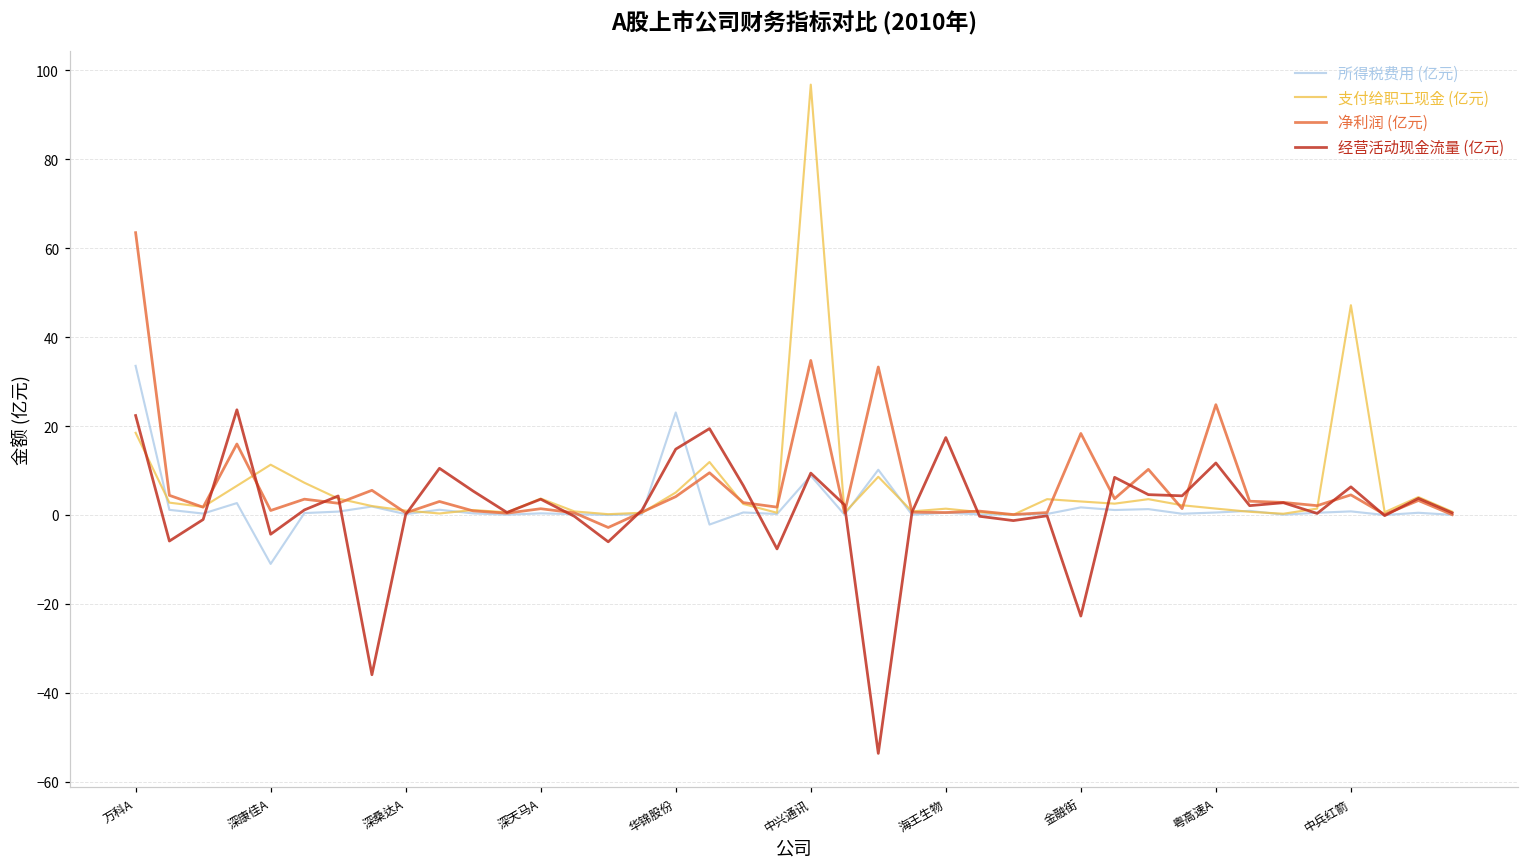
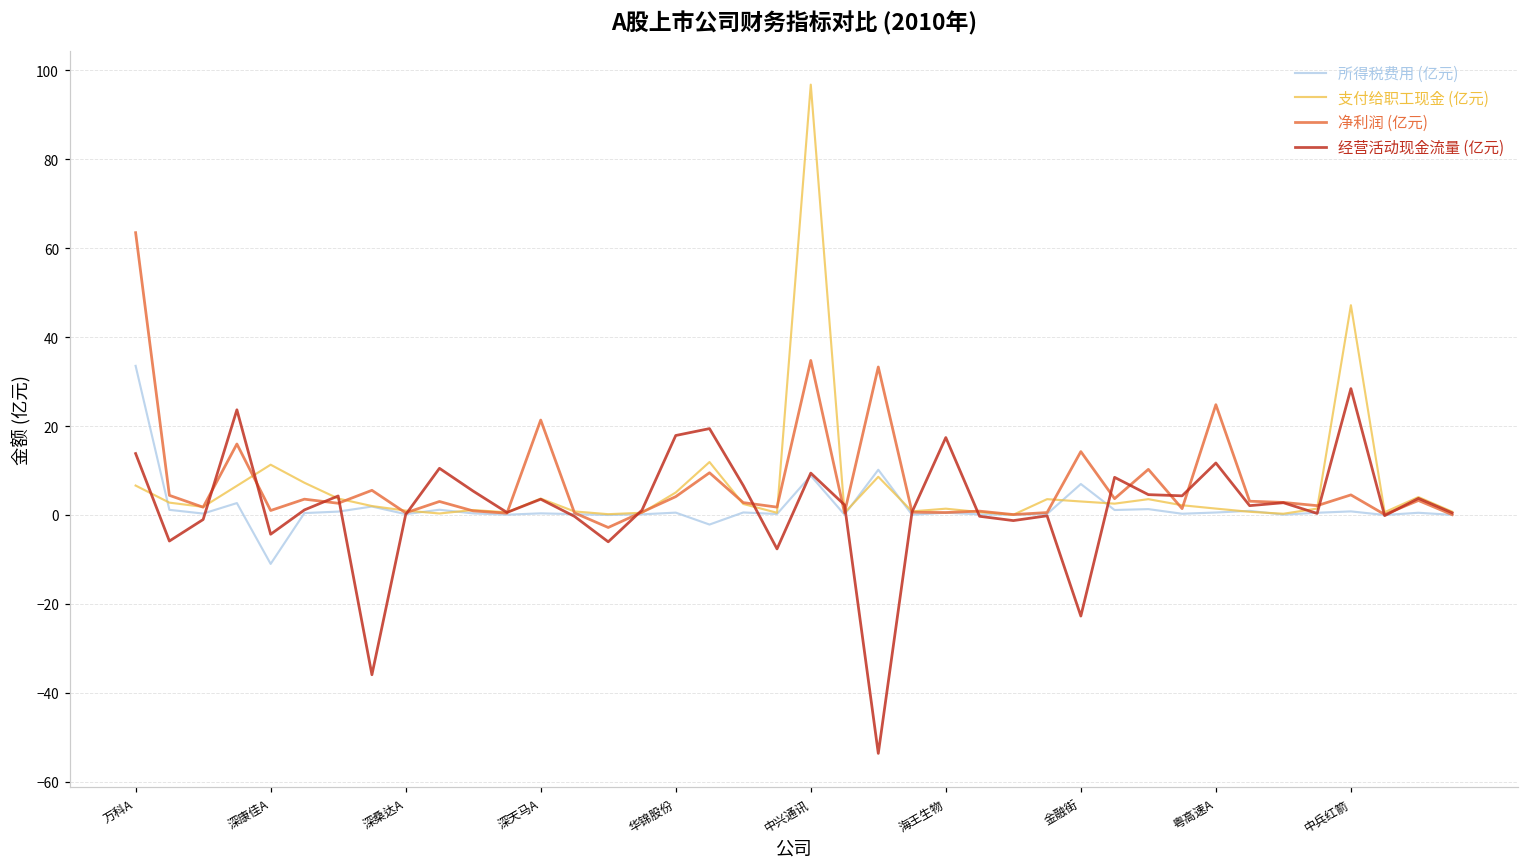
  {
    "所得税费用 (亿元)": {
      "万科A": 34,
      "深康佳A": -11,
      "深天马A": 0,
-     "华锦股份": 23,
-     "金融街": 2,
+     "华锦股份": 1,
+     "金融街": 7,
      "粤高速A": 1,
      "中兵红箭": 1
    },
    "支付给职工现金 (亿元)": {
-     "万科A": 18,
+     "万科A": 7,
      "深康佳A": 11,
      "华锦股份": 5,
      "中兴通讯": 97,
      "海王生物": 1,
      "金融街": 3,
      "粤高速A": 1,
      "中兵红箭": 47
    },
    "净利润 (亿元)": {
      "万科A": 64,
      "深康佳A": 1,
-     "深天马A": 1,
+     "深天马A": 21,
      "华锦股份": 4,
      "中兴通讯": 35,
-     "金融街": 18,
+     "金融街": 14,
      "粤高速A": 25,
      "中兵红箭": 5
    },
    "经营活动现金流量 (亿元)": {
-     "万科A": 22,
+     "万科A": 14,
      "深康佳A": -4,
-     "华锦股份": 15,
+     "华锦股份": 18,
      "海王生物": 17,
      "金融街": -23,
      "粤高速A": 12,
-     "中兵红箭": 6
+     "中兵红箭": 28
    }
  }
